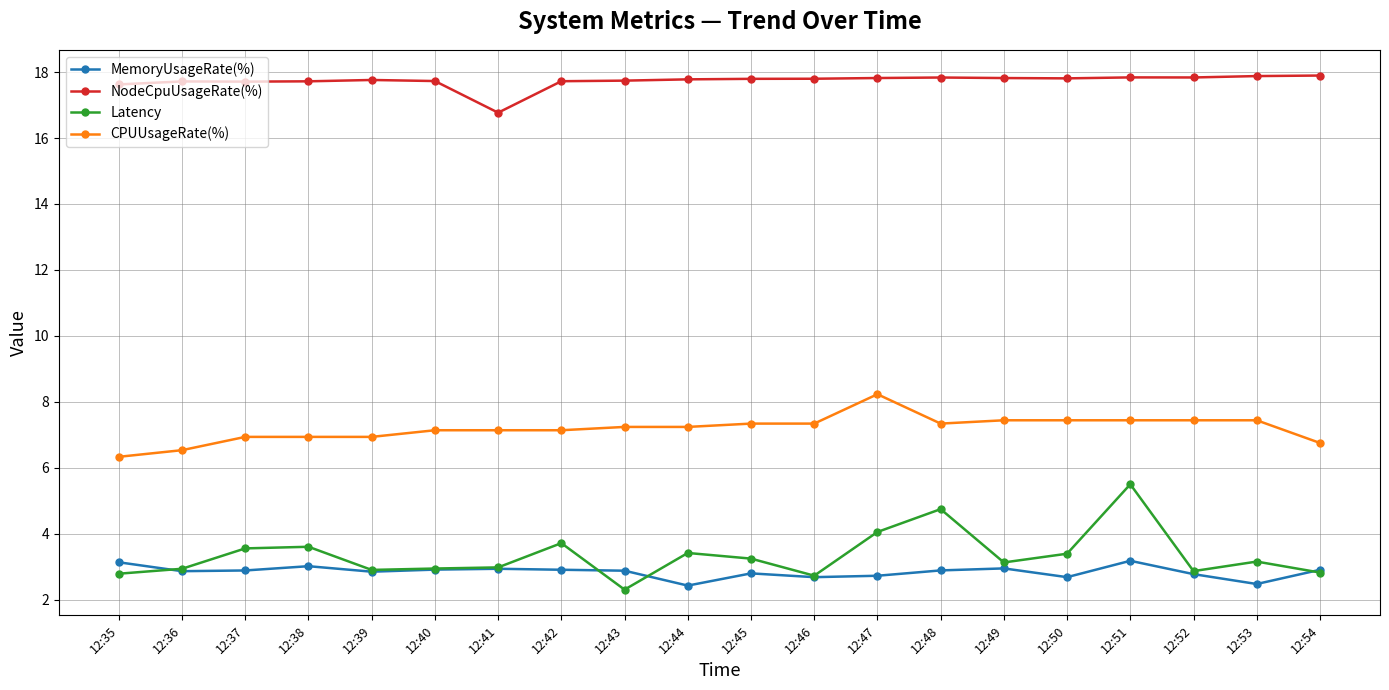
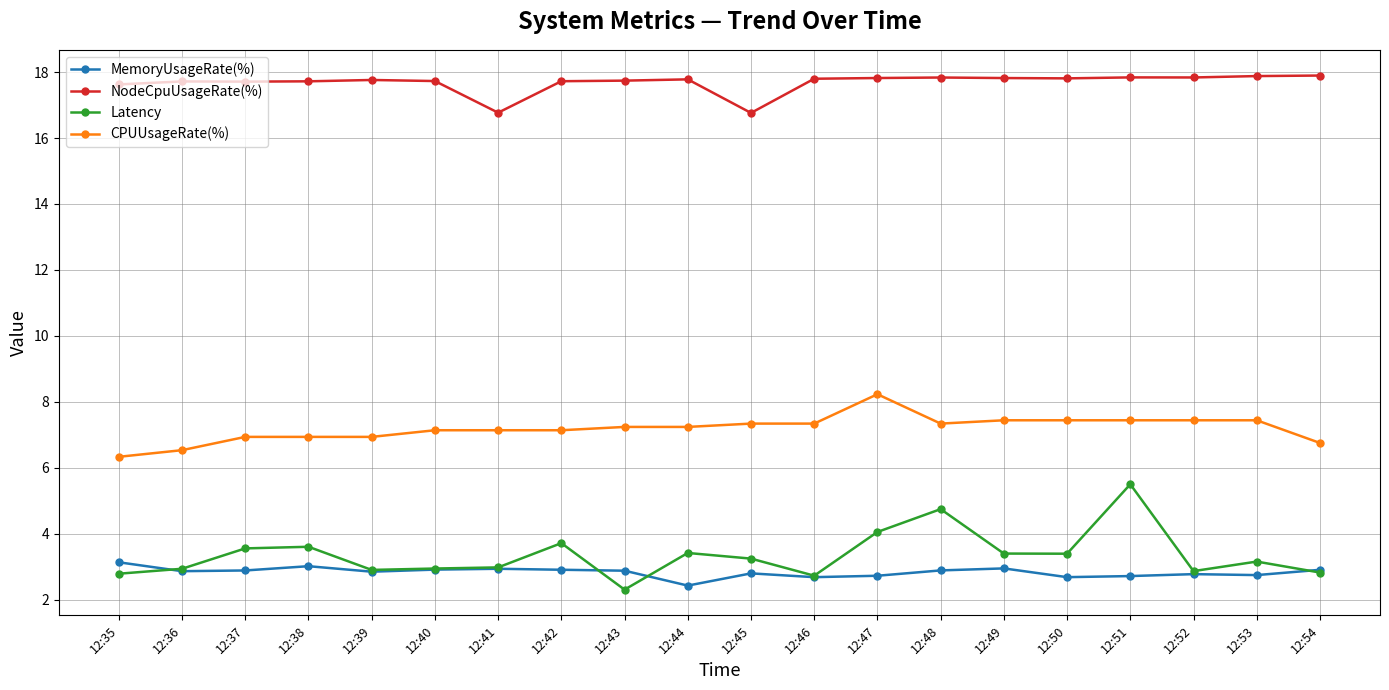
  {
    "MemoryUsageRate(%)": {
      "12:35": 3.1,
      "12:37": 2.9,
      "12:38": 3.0,
      "12:42": 2.9,
      "12:43": 2.9,
      "12:44": 2.4,
      "12:45": 2.8,
      "12:47": 2.7,
      "12:48": 2.9,
      "12:49": 2.9,
      "12:50": 2.7,
-     "12:51": 3.2,
+     "12:51": 2.7,
      "12:52": 2.8,
-     "12:53": 2.5,
+     "12:53": 2.7,
      "12:54": 2.9
    },
    "NodeCpuUsageRate(%)": {
      "12:38": 17.7,
      "12:39": 17.8,
      "12:40": 17.7,
      "12:41": 16.8,
      "12:42": 17.7,
      "12:43": 17.7,
      "12:44": 17.8,
-     "12:45": 17.8,
+     "12:45": 16.8,
      "12:46": 17.8,
      "12:47": 17.8,
      "12:48": 17.8,
      "12:49": 17.8,
      "12:50": 17.8,
      "12:51": 17.8,
      "12:52": 17.8,
      "12:53": 17.9,
      "12:54": 17.9
    },
    "Latency": {
      "12:35": 2.8,
      "12:37": 3.6,
      "12:38": 3.6,
      "12:42": 3.7,
      "12:43": 2.3,
      "12:44": 3.4,
      "12:45": 3.2,
      "12:47": 4.1,
      "12:48": 4.7,
-     "12:49": 3.1,
+     "12:49": 3.4,
      "12:50": 3.4,
      "12:51": 5.5,
      "12:52": 2.9,
      "12:53": 3.2,
      "12:54": 2.8
    },
    "CPUUsageRate(%)": {
      "12:35": 6.3,
      "12:36": 6.5,
      "12:37": 6.9,
      "12:38": 6.9,
      "12:39": 6.9,
      "12:40": 7.1,
      "12:41": 7.1,
      "12:42": 7.1,
      "12:43": 7.2,
      "12:44": 7.2,
      "12:45": 7.3,
      "12:46": 7.3,
      "12:47": 8.2,
      "12:48": 7.3,
      "12:49": 7.4,
      "12:50": 7.4,
      "12:51": 7.4,
      "12:52": 7.4,
      "12:53": 7.4,
      "12:54": 6.8
    }
  }
